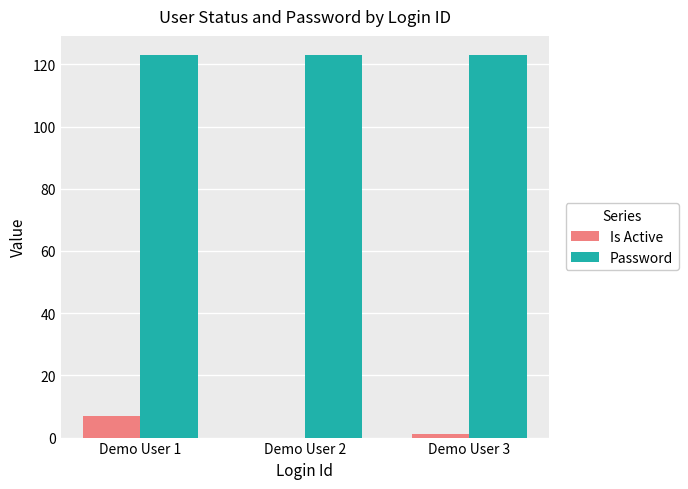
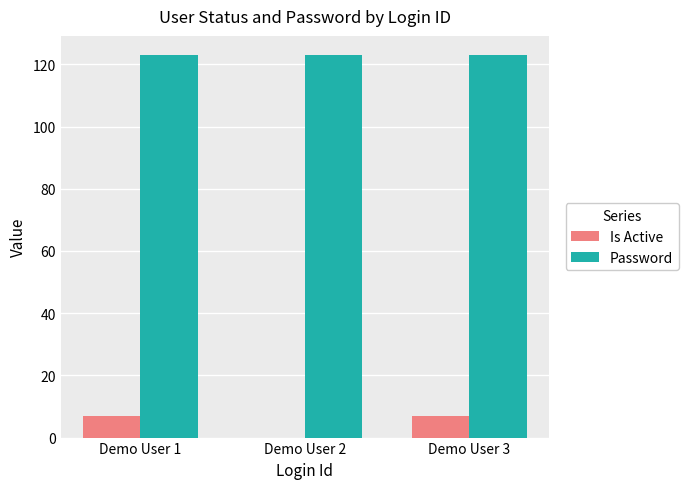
  {
    "Is Active": {
      "Demo User 1": 7,
      "Demo User 2": 0,
-     "Demo User 3": 1
+     "Demo User 3": 7
    },
    "Password": {
      "Demo User 1": 123,
      "Demo User 2": 123,
      "Demo User 3": 123
    }
  }
